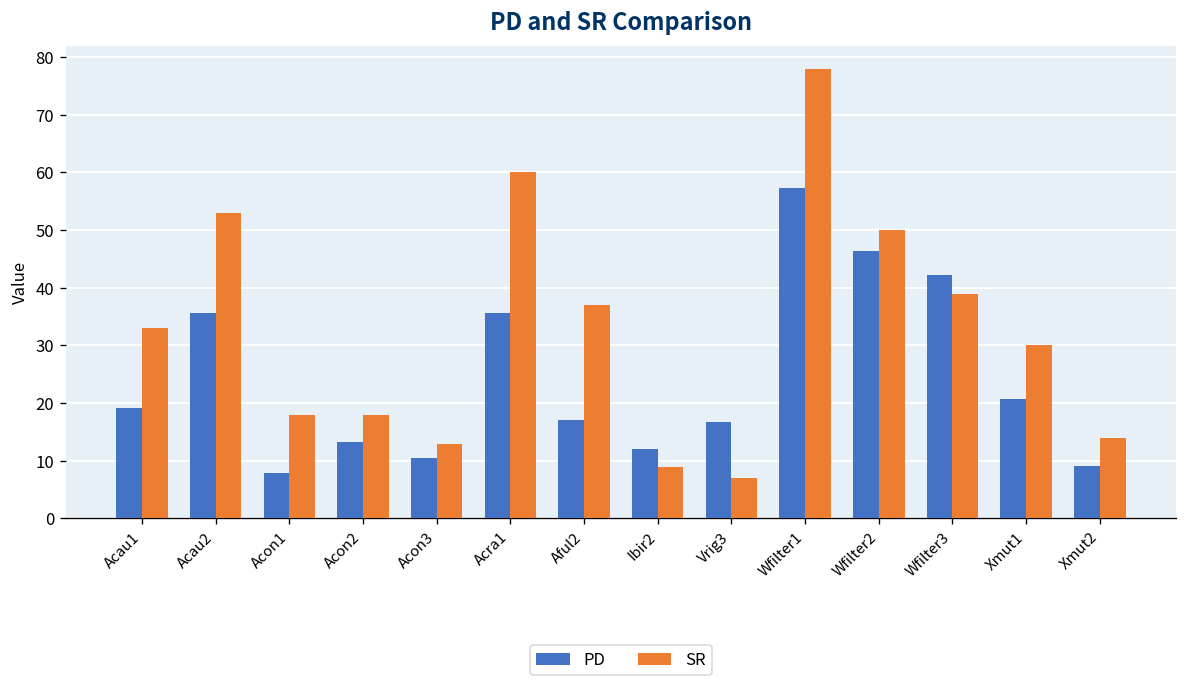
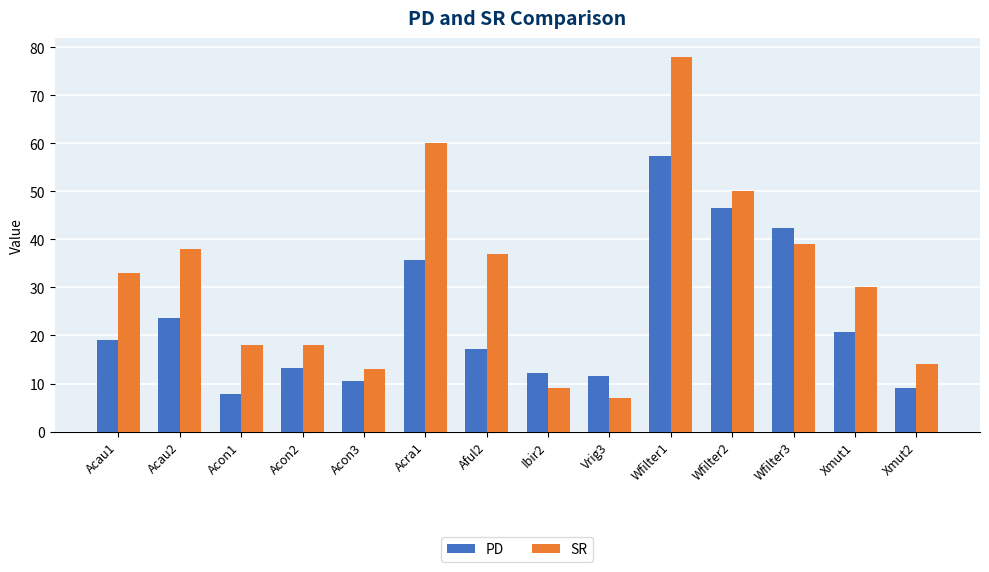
  {
    "PD": {
      "Acau1": 19,
-     "Acau2": 36,
+     "Acau2": 24,
      "Acon1": 8,
      "Acon2": 13,
      "Acon3": 11,
      "Acra1": 36,
      "Aful2": 17,
      "Ibir2": 12,
-     "Vrig3": 17,
+     "Vrig3": 12,
      "Wfilter1": 57,
      "Wfilter2": 46,
      "Wfilter3": 42,
      "Xmut1": 21,
      "Xmut2": 9
    },
    "SR": {
      "Acau1": 33,
-     "Acau2": 53,
+     "Acau2": 38,
      "Acon1": 18,
      "Acon2": 18,
      "Acon3": 13,
      "Acra1": 60,
      "Aful2": 37,
      "Ibir2": 9,
      "Vrig3": 7,
      "Wfilter1": 78,
      "Wfilter2": 50,
      "Wfilter3": 39,
      "Xmut1": 30,
      "Xmut2": 14
    }
  }
